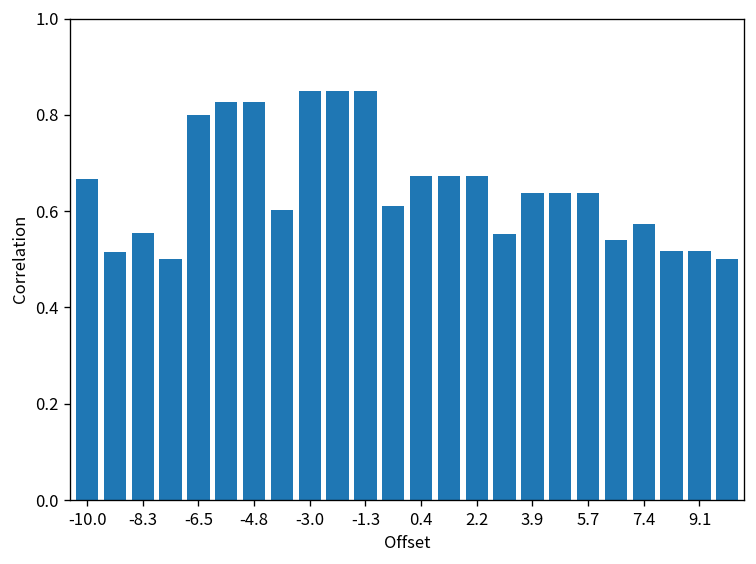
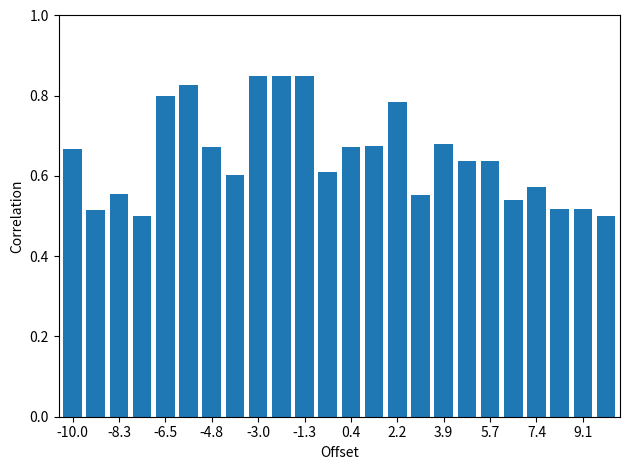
  {
    "-10.0": 0.67,
    "-8.3": 0.55,
    "-6.5": 0.80,
-   "-4.8": 0.83,
+   "-4.8": 0.67,
    "-3.0": 0.85,
    "-1.3": 0.85,
    "0.4": 0.67,
-   "2.2": 0.67,
-   "3.9": 0.64,
+   "2.2": 0.78,
+   "3.9": 0.68,
    "5.7": 0.64,
    "7.4": 0.57,
    "9.1": 0.52
  }
